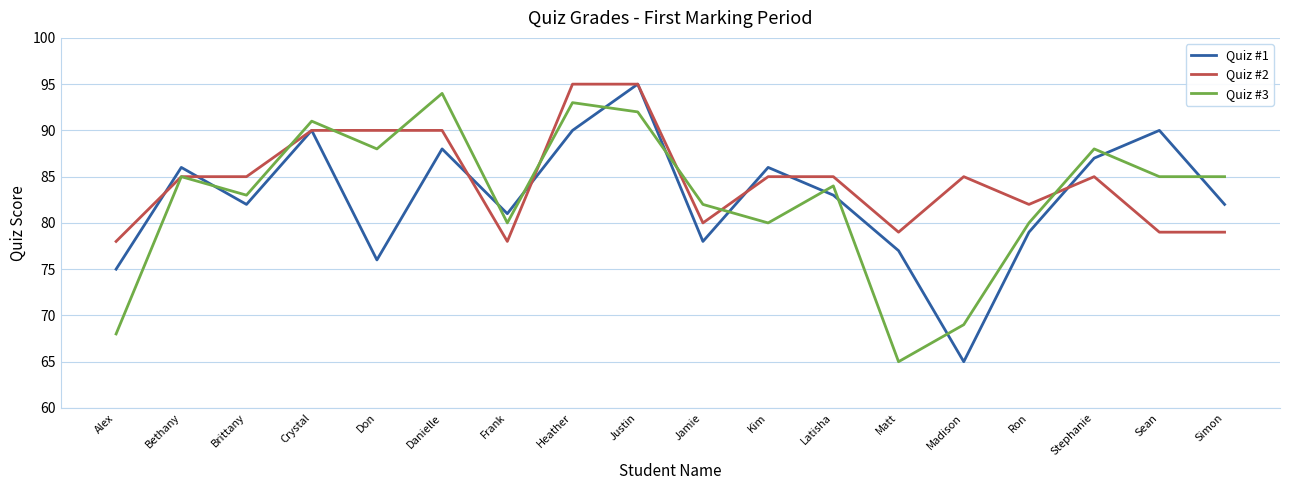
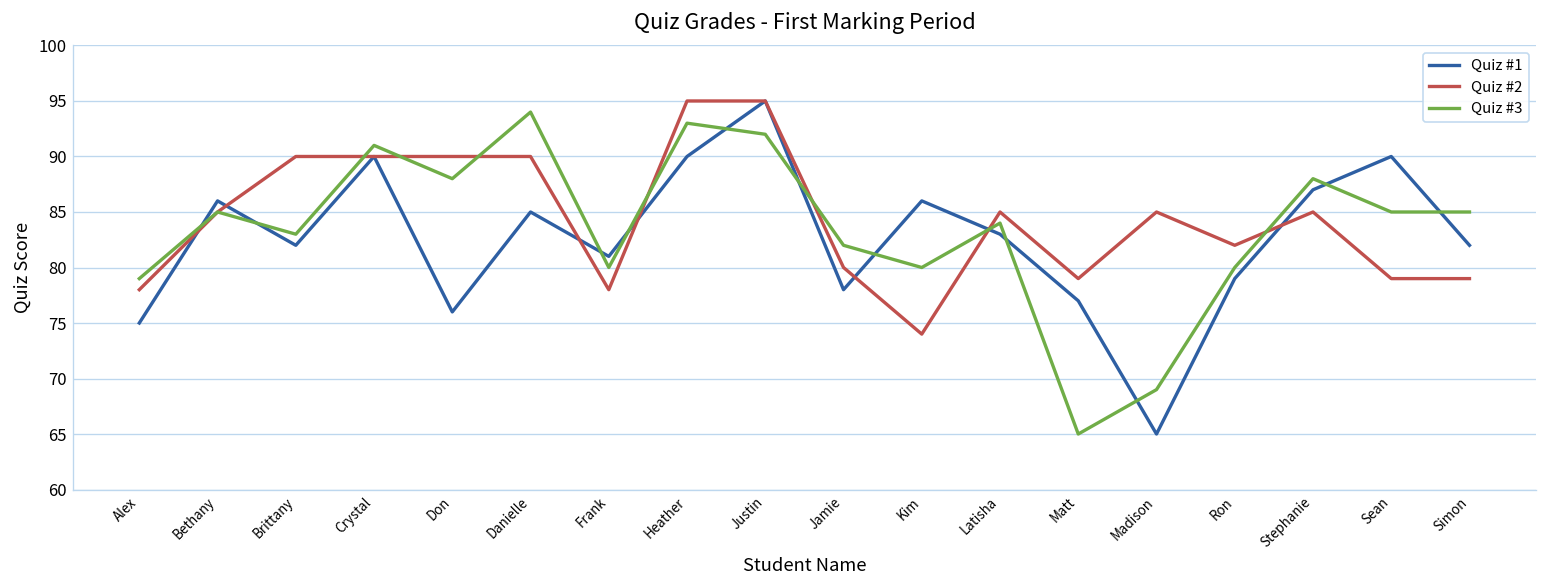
  {
    "Quiz #1": {
      "Alex": 75,
      "Bethany": 86,
      "Brittany": 82,
      "Don": 76,
-     "Danielle": 88,
+     "Danielle": 85,
      "Frank": 81,
      "Heather": 90,
      "Jamie": 78,
      "Kim": 86,
      "Latisha": 83,
      "Matt": 77,
      "Madison": 65,
      "Ron": 79,
      "Stephanie": 87,
      "Sean": 90,
      "Simon": 82
    },
    "Quiz #2": {
      "Alex": 78,
-     "Brittany": 85,
+     "Brittany": 90,
      "Don": 90,
      "Danielle": 90,
      "Frank": 78,
      "Heather": 95,
      "Jamie": 80,
-     "Kim": 85,
+     "Kim": 74,
      "Latisha": 85,
      "Matt": 79,
      "Madison": 85,
      "Ron": 82,
      "Stephanie": 85,
      "Sean": 79,
      "Simon": 79
    },
    "Quiz #3": {
-     "Alex": 68,
+     "Alex": 79,
      "Brittany": 83,
      "Crystal": 91,
      "Don": 88,
      "Danielle": 94,
      "Frank": 80,
      "Heather": 93,
      "Justin": 92,
      "Jamie": 82,
      "Kim": 80,
      "Latisha": 84,
      "Matt": 65,
      "Madison": 69,
      "Ron": 80,
      "Stephanie": 88,
      "Sean": 85,
      "Simon": 85
    }
  }
